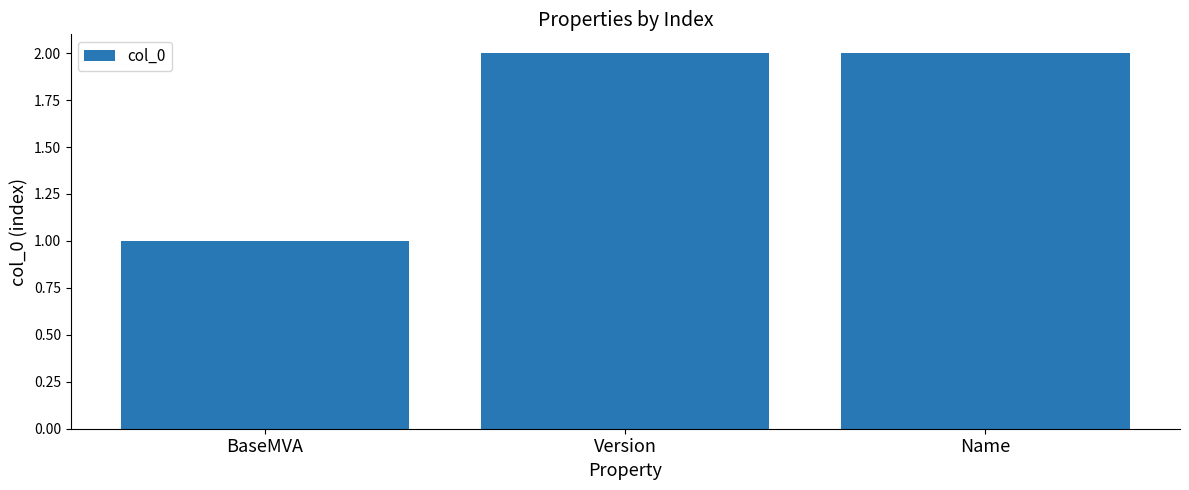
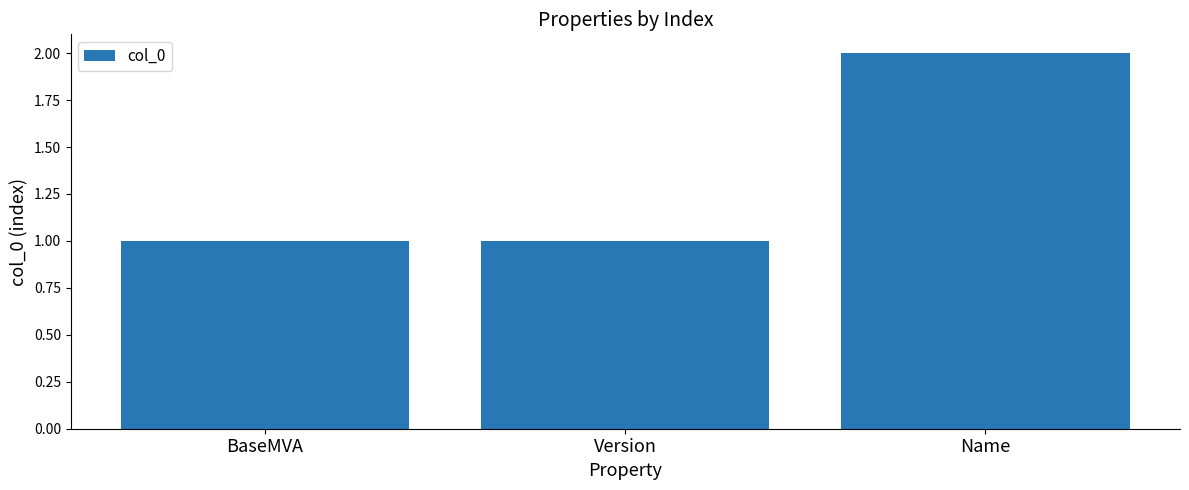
  {
    "BaseMVA": 1,
-   "Version": 2,
+   "Version": 1,
    "Name": 2
  }
